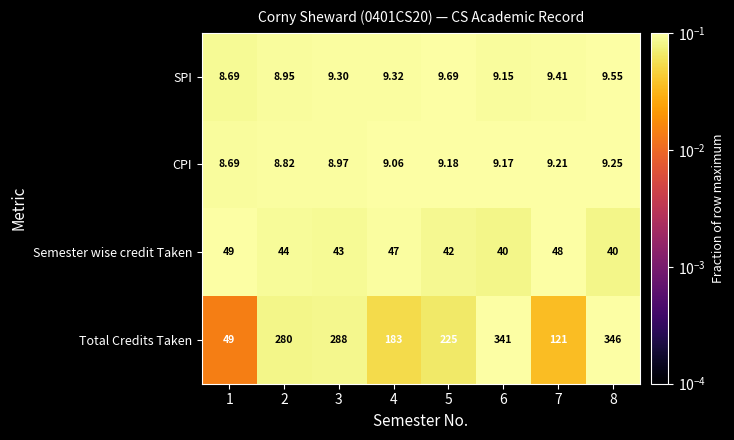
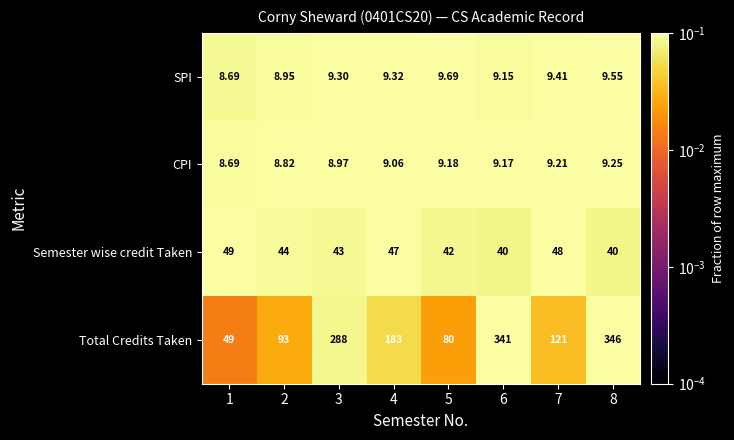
  {
    "SPI": {
      "1": 8.69,
      "2": 8.95,
      "3": 9.30,
      "4": 9.32,
      "5": 9.69,
      "6": 9.15,
      "7": 9.41,
      "8": 9.55
    },
    "CPI": {
      "1": 8.69,
      "2": 8.82,
      "3": 8.97,
      "4": 9.06,
      "5": 9.18,
      "6": 9.17,
      "7": 9.21,
      "8": 9.25
    },
    "Semester wise credit Taken": {
      "1": 49,
      "2": 44,
      "3": 43,
      "4": 47,
      "5": 42,
      "6": 40,
      "7": 48,
      "8": 40
    },
    "Total Credits Taken": {
      "1": 49,
-     "2": 280,
+     "2": 93,
      "3": 288,
      "4": 183,
-     "5": 225,
+     "5": 80,
      "6": 341,
      "7": 121,
      "8": 346
    }
  }
